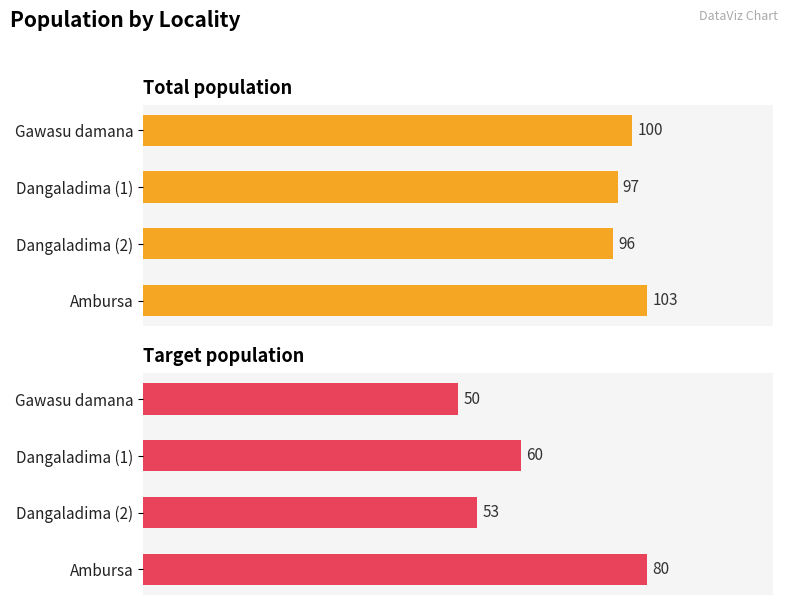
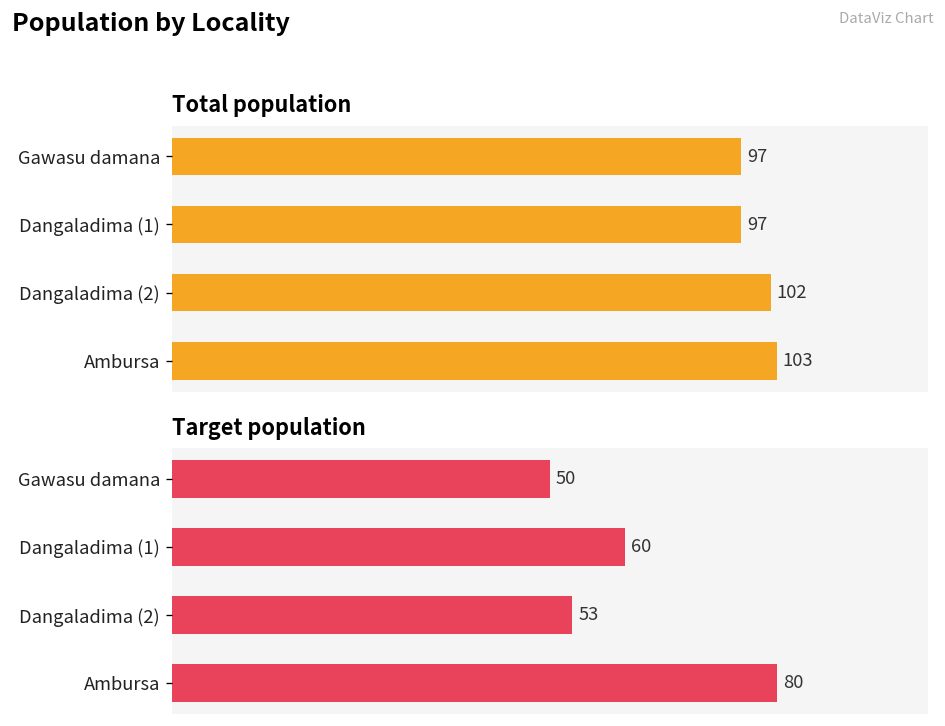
  {
    "Total population": {
-     "Gawasu damana": 100,
+     "Gawasu damana": 97,
      "Dangaladima (1)": 97,
-     "Dangaladima (2)": 96,
+     "Dangaladima (2)": 102,
      "Ambursa": 103
    },
    "Target population": {
      "Gawasu damana": 50,
      "Dangaladima (1)": 60,
      "Dangaladima (2)": 53,
      "Ambursa": 80
    }
  }
